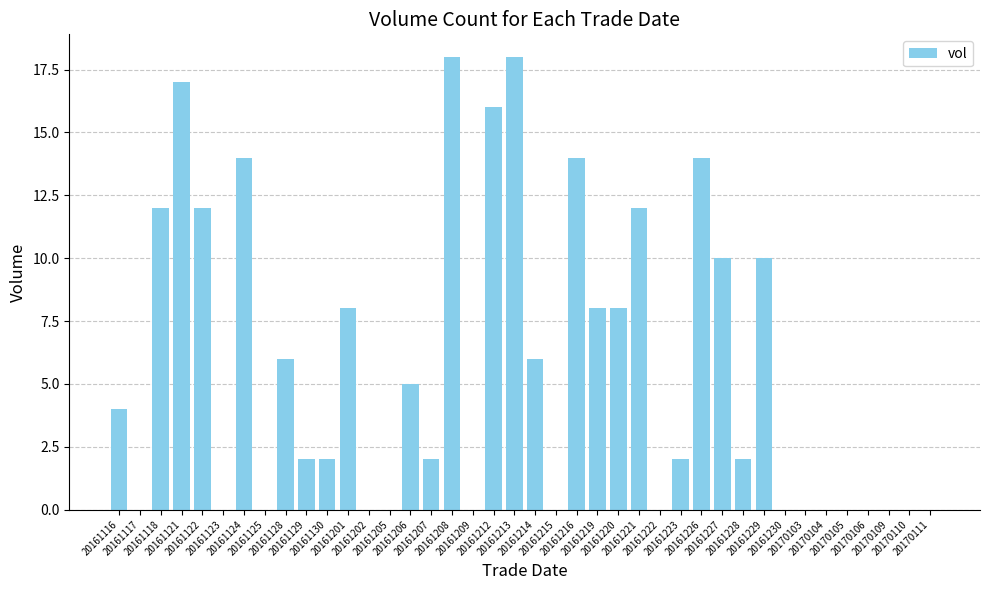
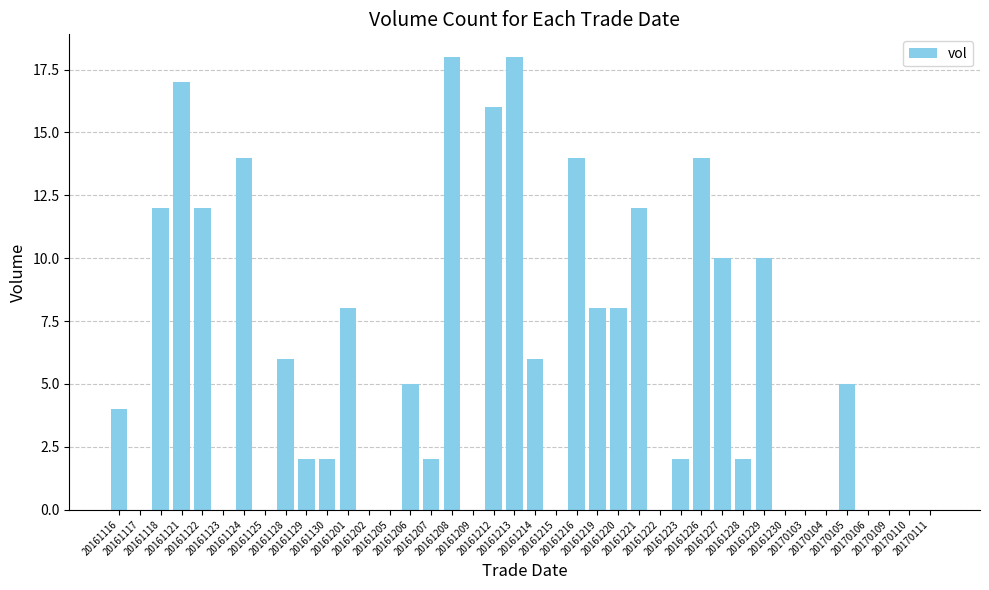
  {
    "20161116": 4,
    "20161117": 0,
    "20161118": 12,
    "20161121": 17,
    "20161122": 12,
    "20161123": 0,
    "20161124": 14,
    "20161125": 0,
    "20161128": 6,
    "20161129": 2,
    "20161130": 2,
    "20161201": 8,
    "20161202": 0,
    "20161205": 0,
    "20161206": 5,
    "20161207": 2,
    "20161208": 18,
    "20161209": 0,
    "20161212": 16,
    "20161213": 18,
    "20161214": 6,
    "20161215": 0,
    "20161216": 14,
    "20161219": 8,
    "20161220": 8,
    "20161221": 12,
    "20161222": 0,
    "20161223": 2,
    "20161226": 14,
    "20161227": 10,
    "20161228": 2,
    "20161229": 10,
    "20161230": 0,
    "20170103": 0,
    "20170104": 0,
-   "20170105": 0,
+   "20170105": 5,
    "20170106": 0,
    "20170109": 0,
    "20170110": 0,
    "20170111": 0
  }
